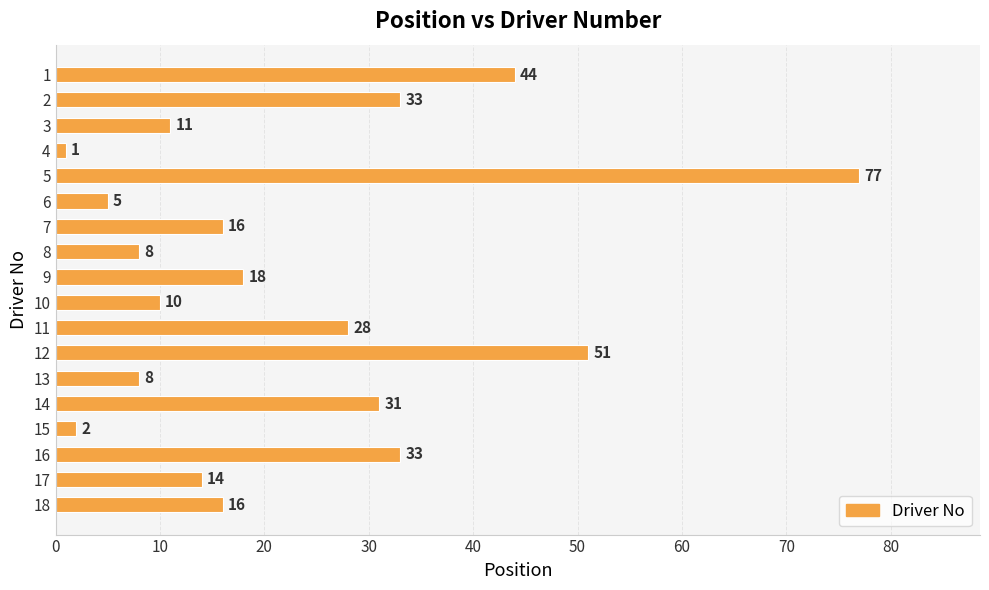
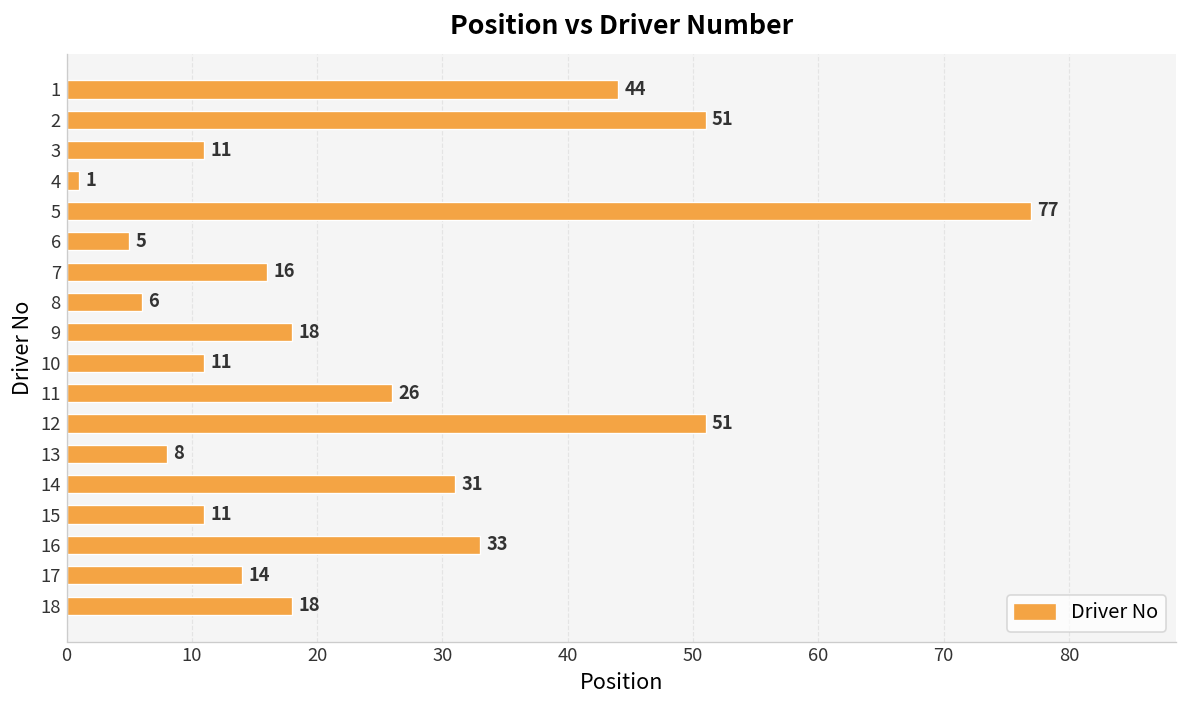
  {
    "1": 44,
-   "2": 33,
+   "2": 51,
    "3": 11,
    "4": 1,
    "5": 77,
    "6": 5,
    "7": 16,
-   "8": 8,
+   "8": 6,
    "9": 18,
-   "10": 10,
-   "11": 28,
+   "10": 11,
+   "11": 26,
    "12": 51,
    "13": 8,
    "14": 31,
-   "15": 2,
+   "15": 11,
    "16": 33,
    "17": 14,
-   "18": 16
+   "18": 18
  }
